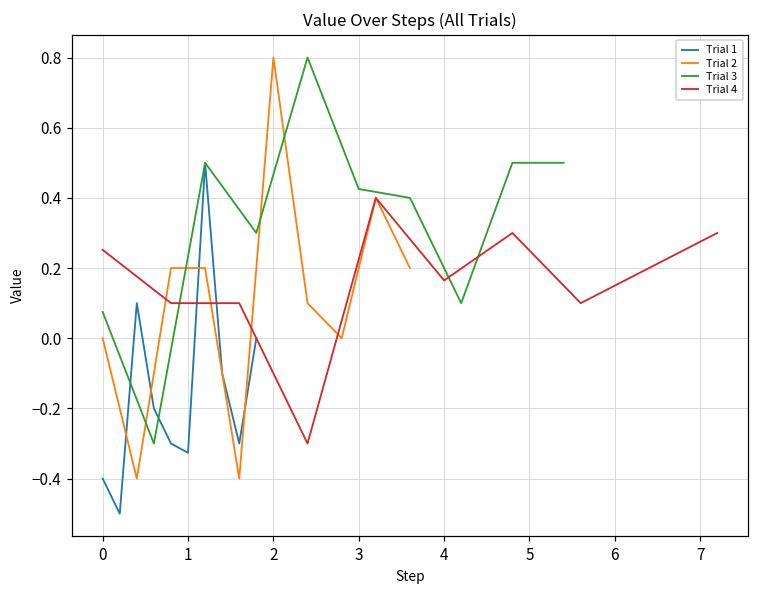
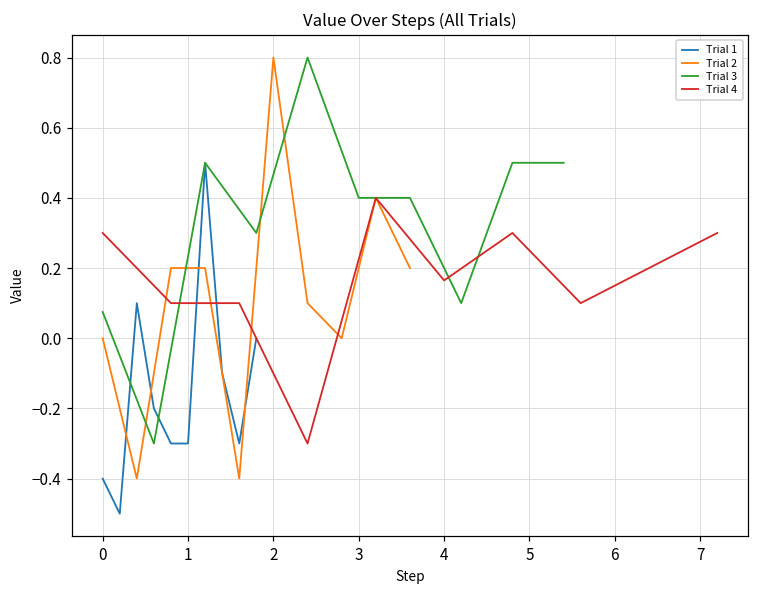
  {
    "Trial 1": {
      "0": -0.40,
-     "1": -0.33
+     "1": -0.30
    },
    "Trial 2": {
      "0": 0.00,
      "2": 0.80
    },
    "Trial 3": {
      "0": 0.07,
-     "3": 0.43
+     "3": 0.40
    },
    "Trial 4": {
-     "0": 0.25,
+     "0": 0.30,
      "4": 0.16
    }
  }
